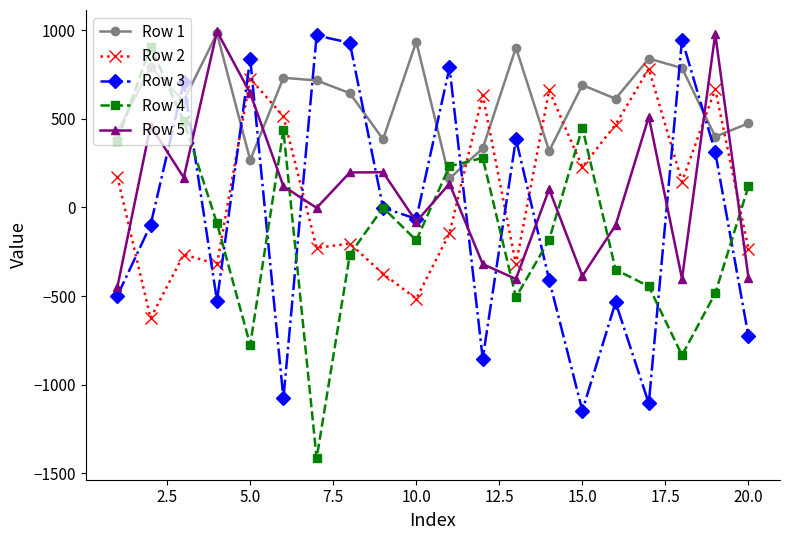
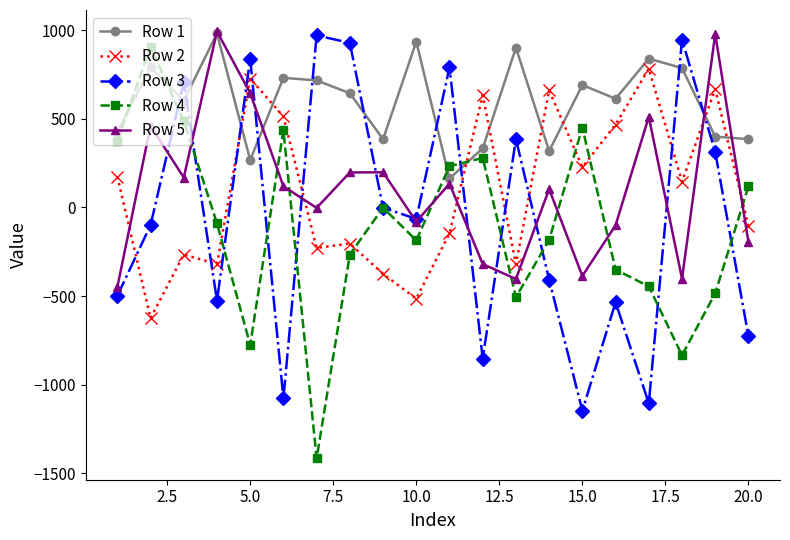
  {
    "Row 1": {
      "5.0": 270,
      "10.0": 940,
      "15.0": 690,
-     "20.0": 470
+     "20.0": 390
    },
    "Row 2": {
      "5.0": 730,
      "10.0": -520,
      "15.0": 230,
-     "20.0": -240
+     "20.0": -110
    },
    "Row 3": {
      "5.0": 840,
      "10.0": -70,
      "15.0": -1150,
      "20.0": -730
    },
    "Row 4": {
      "5.0": -780,
      "10.0": -190,
      "15.0": 450,
      "20.0": 120
    },
    "Row 5": {
      "5.0": 640,
      "10.0": -80,
      "15.0": -390,
-     "20.0": -400
+     "20.0": -200
    }
  }
